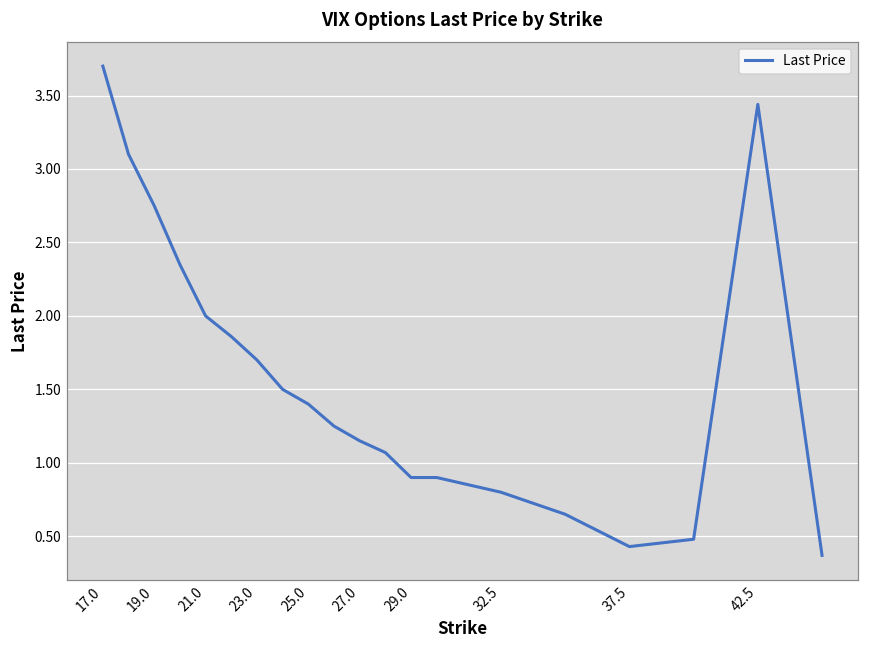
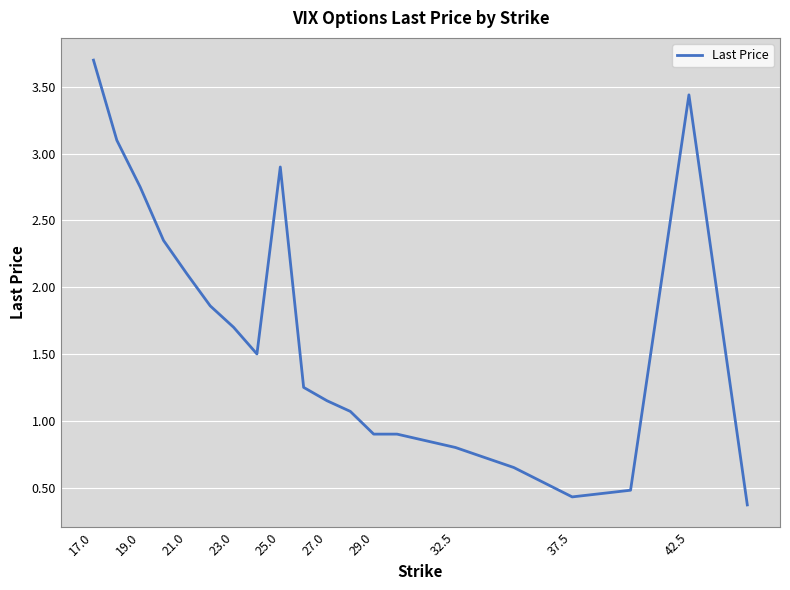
  {
    "17.0": 3.7,
    "19.0": 2.75,
-   "21.0": 2.0,
+   "21.0": 2.1,
    "23.0": 1.7,
-   "25.0": 1.4,
+   "25.0": 2.9,
    "27.0": 1.15,
    "29.0": 0.9,
    "32.5": 0.8,
    "37.5": 0.43,
    "42.5": 3.44
  }
